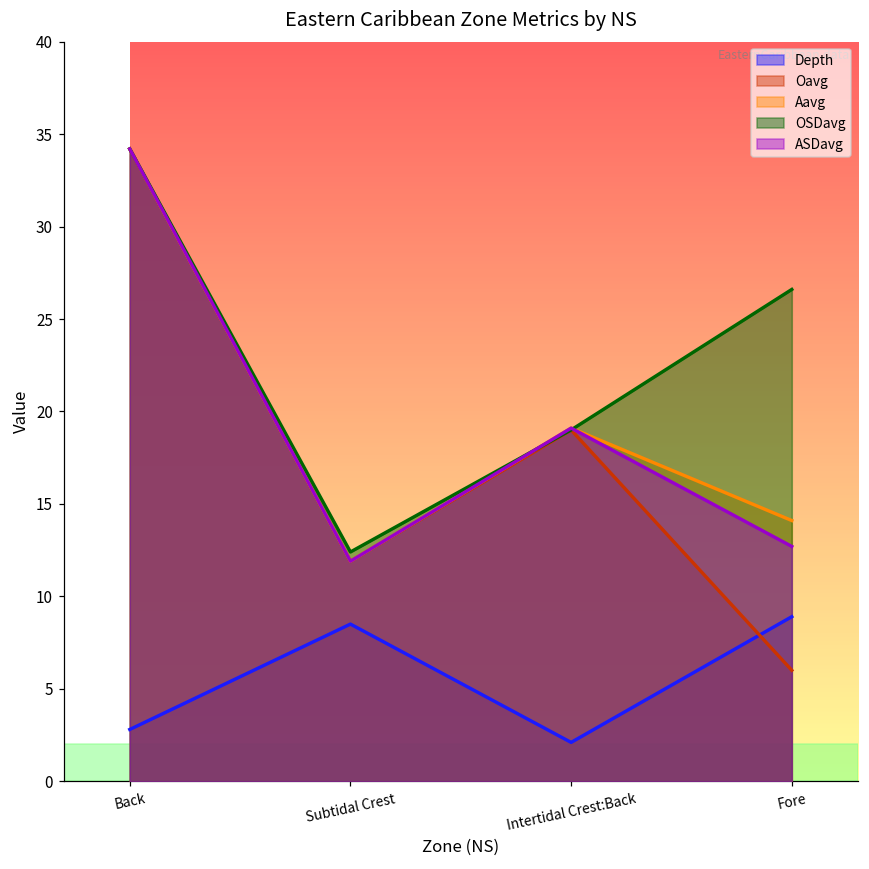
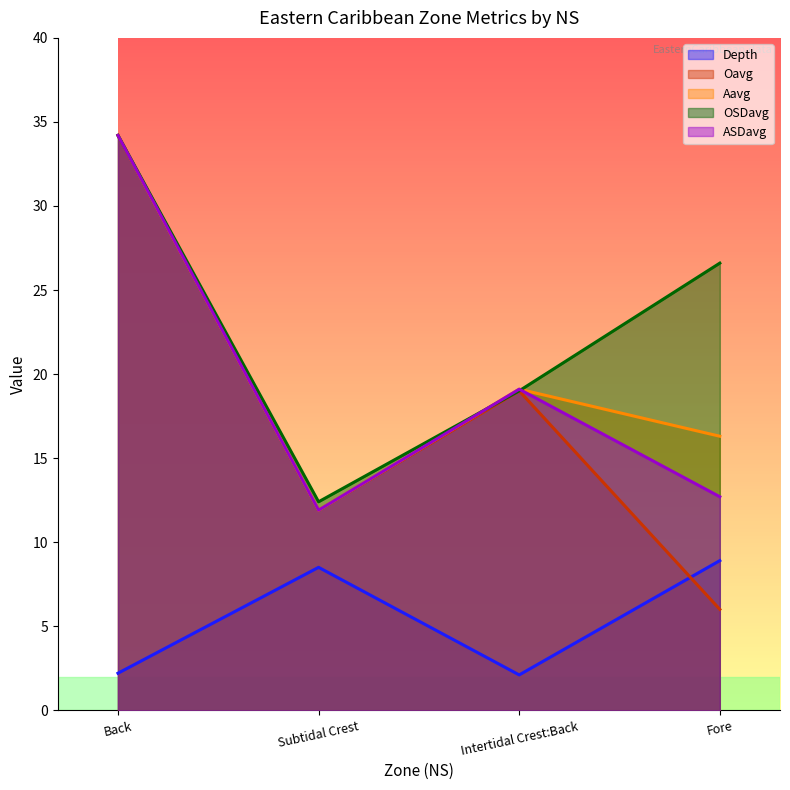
  {
    "Depth": {
-     "Back": 2.8,
+     "Back": 2.2,
      "Subtidal Crest": 8.5,
      "Intertidal Crest:Back": 2.1,
      "Fore": 8.9
    },
    "Oavg": {
      "Fore": 6.0
    },
    "Aavg": {
-     "Fore": 14.1
+     "Fore": 16.3
    },
    "OSDavg": {
      "Subtidal Crest": 12.4,
      "Fore": 26.6
    },
    "ASDavg": {
      "Fore": 12.7
    }
  }
